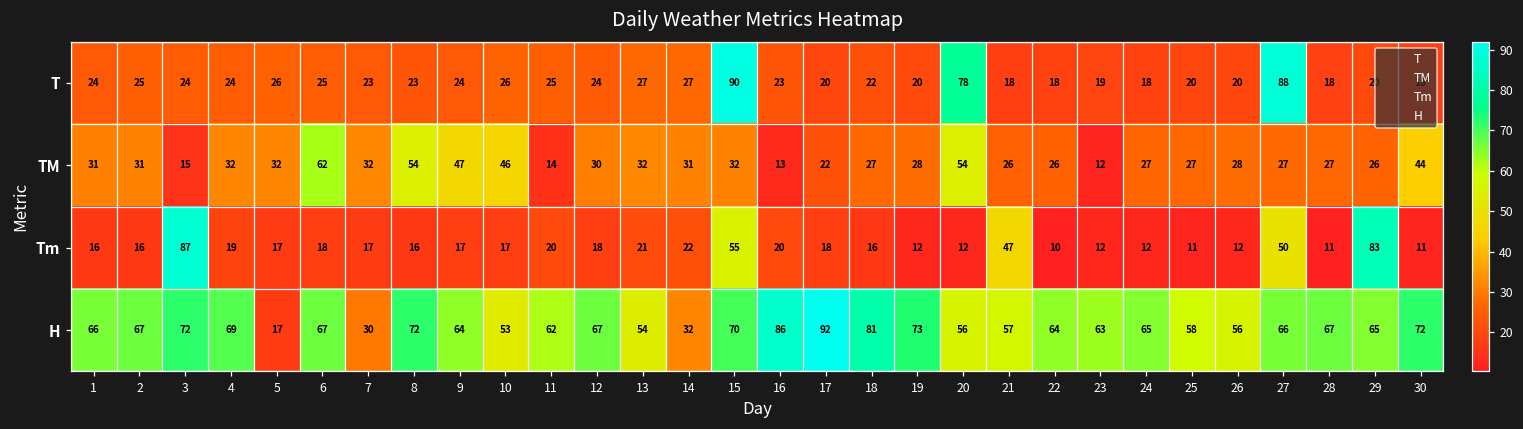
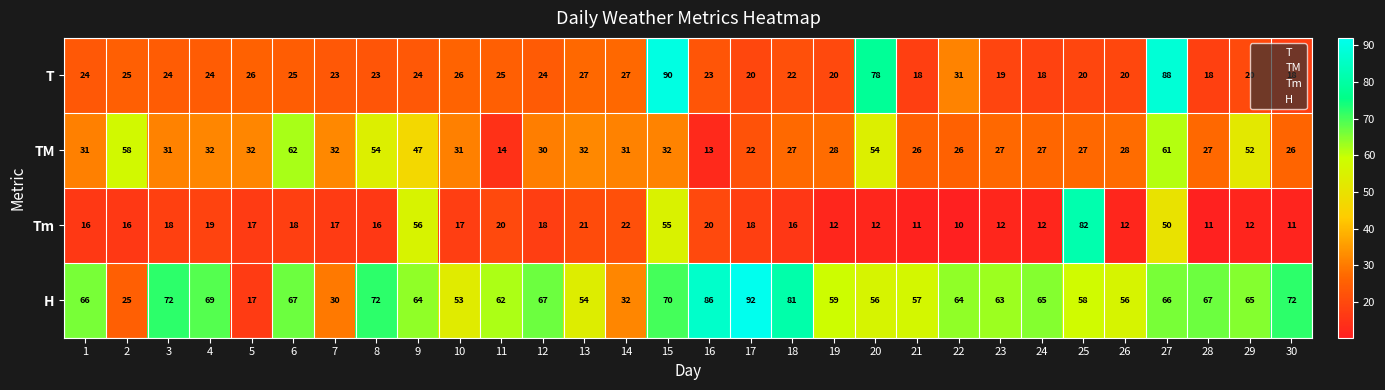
  {
    "T": {
      "1": 24,
      "2": 25,
      "3": 24,
      "4": 24,
      "5": 26,
      "6": 25,
      "7": 23,
      "8": 23,
      "9": 24,
      "10": 26,
      "11": 25,
      "12": 24,
      "13": 27,
      "14": 27,
      "15": 90,
      "16": 23,
      "17": 20,
      "18": 22,
      "19": 20,
      "20": 78,
      "21": 18,
-     "22": 18,
+     "22": 31,
      "23": 19,
      "24": 18,
      "25": 20,
      "26": 20,
      "27": 88,
      "28": 18
    },
    "TM": {
      "1": 31,
-     "2": 31,
-     "3": 15,
+     "2": 58,
+     "3": 31,
      "4": 32,
      "5": 32,
      "6": 62,
      "7": 32,
      "8": 54,
      "9": 47,
-     "10": 46,
+     "10": 31,
      "11": 14,
      "12": 30,
      "13": 32,
      "14": 31,
      "15": 32,
      "16": 13,
      "17": 22,
      "18": 27,
      "19": 28,
      "20": 54,
      "21": 26,
      "22": 26,
-     "23": 12,
+     "23": 27,
      "24": 27,
      "25": 27,
      "26": 28,
-     "27": 27,
+     "27": 61,
      "28": 27,
-     "29": 26,
-     "30": 44
+     "29": 52,
+     "30": 26
    },
    "Tm": {
      "1": 16,
      "2": 16,
-     "3": 87,
+     "3": 18,
      "4": 19,
      "5": 17,
      "6": 18,
      "7": 17,
      "8": 16,
-     "9": 17,
+     "9": 56,
      "10": 17,
      "11": 20,
      "12": 18,
      "13": 21,
      "14": 22,
      "15": 55,
      "16": 20,
      "17": 18,
      "18": 16,
      "19": 12,
      "20": 12,
-     "21": 47,
+     "21": 11,
      "22": 10,
      "23": 12,
      "24": 12,
-     "25": 11,
+     "25": 82,
      "26": 12,
      "27": 50,
      "28": 11,
-     "29": 83,
+     "29": 12,
      "30": 11
    },
    "H": {
      "1": 66,
-     "2": 67,
+     "2": 25,
      "3": 72,
      "4": 69,
      "5": 17,
      "6": 67,
      "7": 30,
      "8": 72,
      "9": 64,
      "10": 53,
      "11": 62,
      "12": 67,
      "13": 54,
      "14": 32,
      "15": 70,
      "16": 86,
      "17": 92,
      "18": 81,
-     "19": 73,
+     "19": 59,
      "20": 56,
      "21": 57,
      "22": 64,
      "23": 63,
      "24": 65,
      "25": 58,
      "26": 56,
      "27": 66,
      "28": 67,
      "29": 65,
      "30": 72
    }
  }
